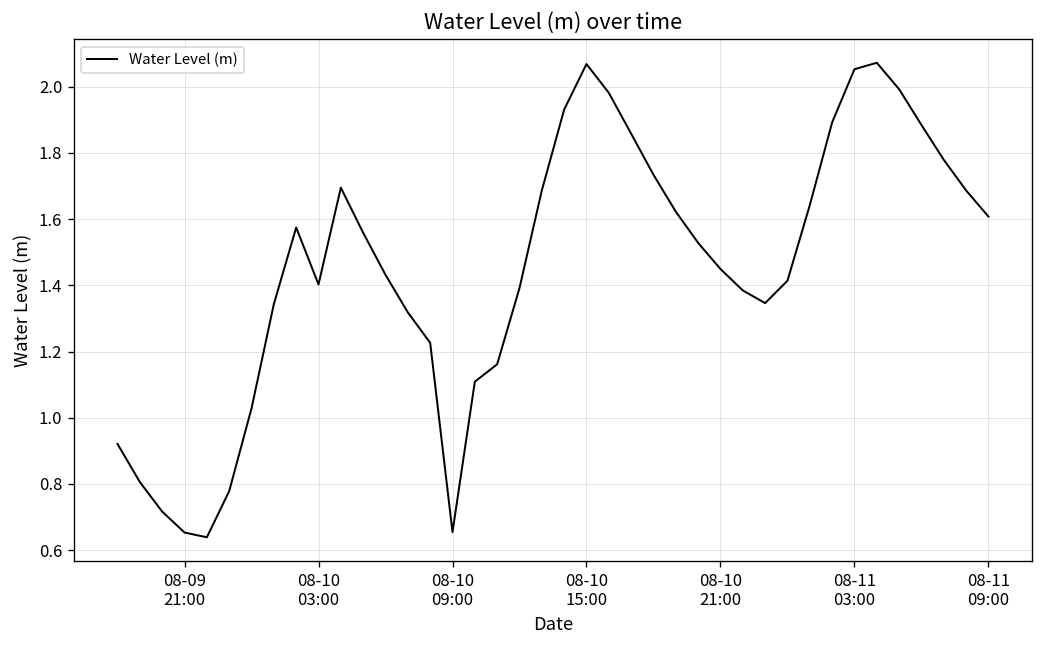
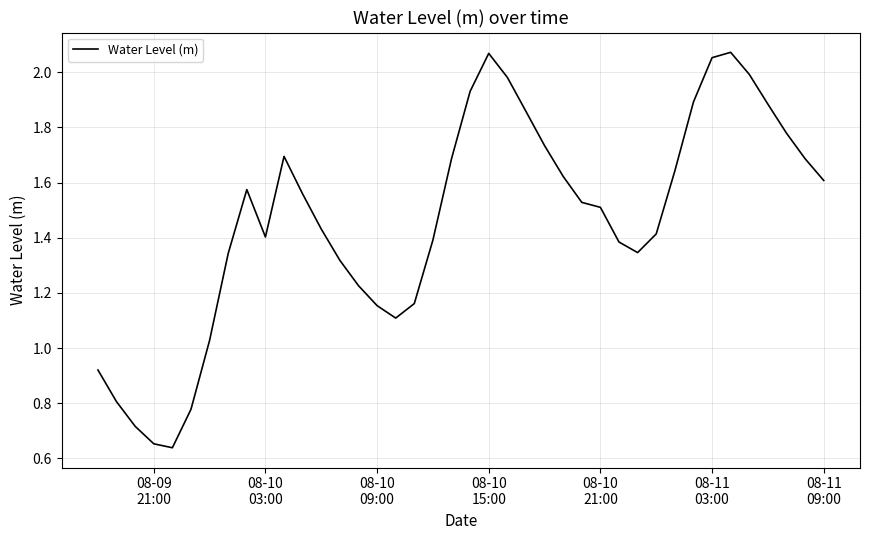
  {
    "08-09 21:00": 0.65,
    "08-10 03:00": 1.40,
-   "08-10 09:00": 0.65,
+   "08-10 09:00": 1.15,
    "08-10 15:00": 2.07,
-   "08-10 21:00": 1.45,
+   "08-10 21:00": 1.51,
    "08-11 03:00": 2.05,
    "08-11 09:00": 1.61
  }
